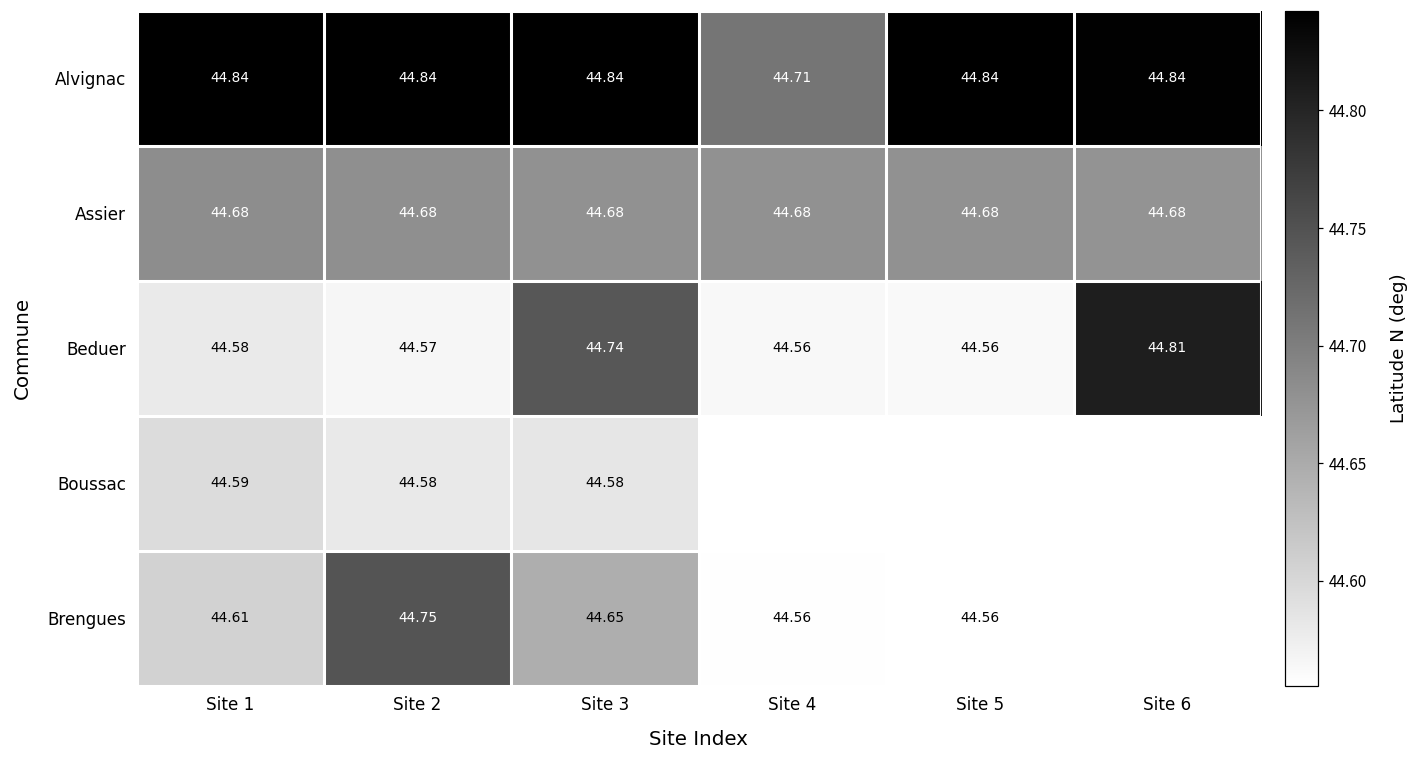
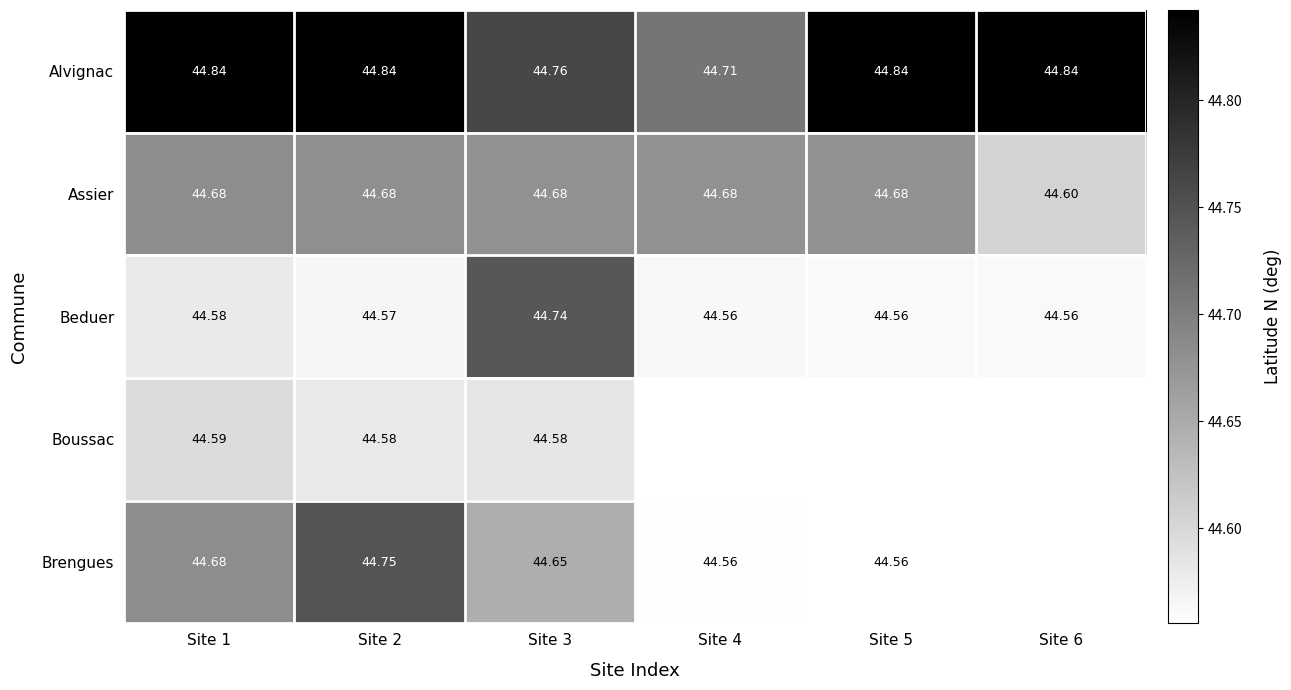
  {
    "Alvignac": {
      "Site 1": 44.84,
      "Site 2": 44.84,
-     "Site 3": 44.84,
+     "Site 3": 44.76,
      "Site 4": 44.71,
      "Site 5": 44.84,
      "Site 6": 44.84
    },
    "Assier": {
      "Site 1": 44.68,
      "Site 2": 44.68,
      "Site 3": 44.68,
      "Site 4": 44.68,
      "Site 5": 44.68,
-     "Site 6": 44.68
+     "Site 6": 44.60
    },
    "Beduer": {
      "Site 1": 44.58,
      "Site 2": 44.57,
      "Site 3": 44.74,
      "Site 4": 44.56,
      "Site 5": 44.56,
-     "Site 6": 44.81
+     "Site 6": 44.56
    },
    "Boussac": {
      "Site 1": 44.59,
      "Site 2": 44.58,
      "Site 3": 44.58
    },
    "Brengues": {
-     "Site 1": 44.61,
+     "Site 1": 44.68,
      "Site 2": 44.75,
      "Site 3": 44.65,
      "Site 4": 44.56,
      "Site 5": 44.56
    }
  }
